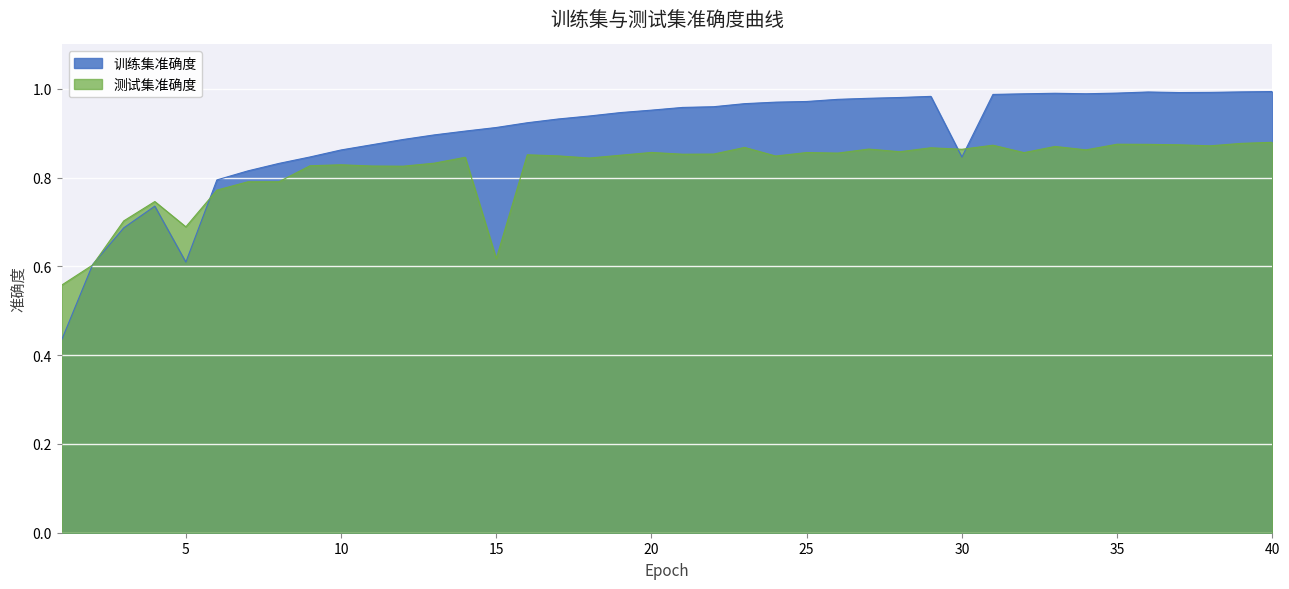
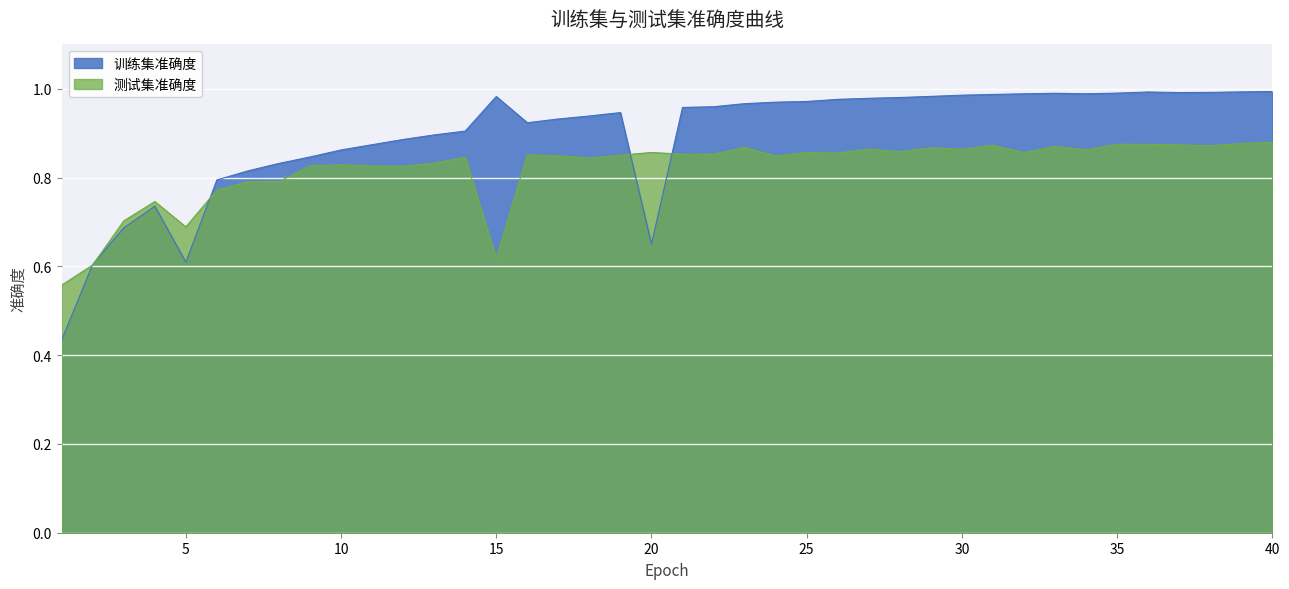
  {
    "训练集准确度": {
      "5": 0.61,
      "10": 0.86,
-     "15": 0.91,
-     "20": 0.95,
+     "15": 0.98,
+     "20": 0.65,
      "25": 0.97,
-     "30": 0.85,
+     "30": 0.99,
      "35": 0.99,
      "40": 0.99
    },
    "测试集准确度": {
      "5": 0.69,
      "10": 0.83,
      "15": 0.62,
      "20": 0.86,
      "25": 0.86,
      "30": 0.86,
      "35": 0.88,
      "40": 0.88
    }
  }
